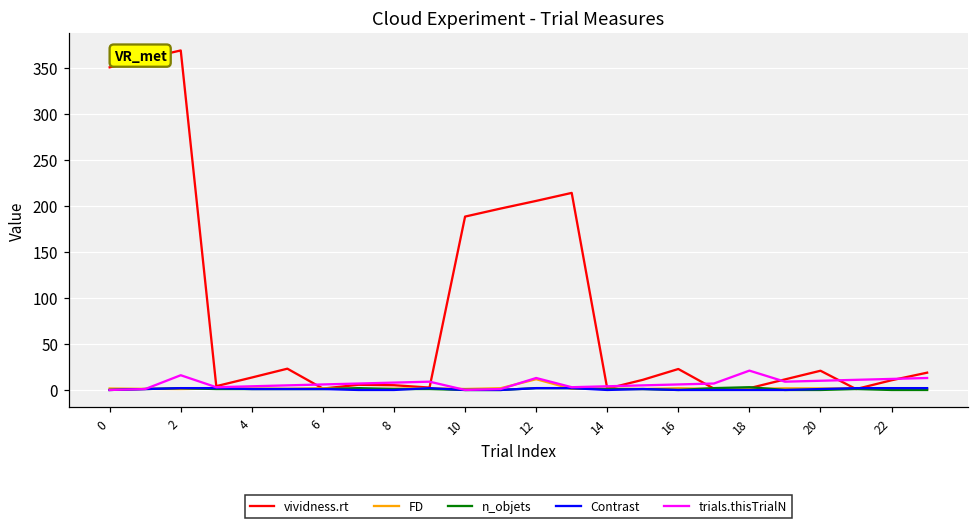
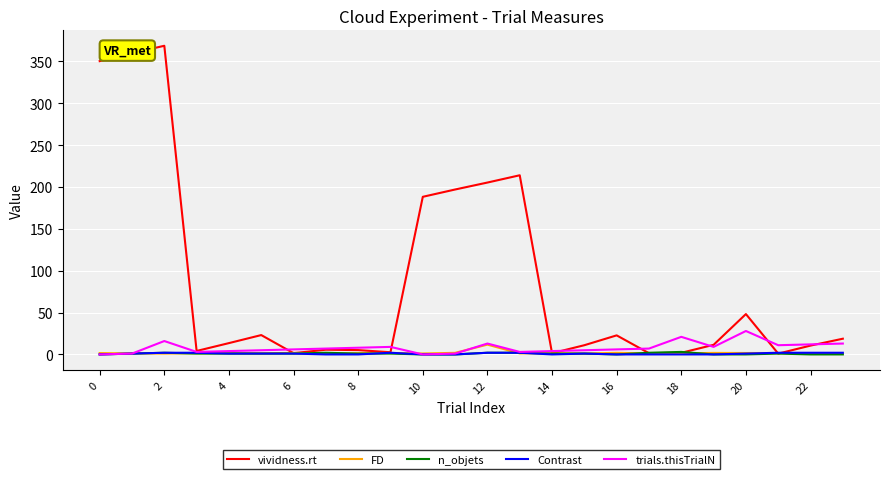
  {
    "vividness.rt": {
      "0": 350,
      "2": 370,
      "4": 10,
      "10": 190,
      "12": 210,
      "16": 20,
-     "20": 20
+     "20": 50
    },
    "trials.thisTrialN": {
      "2": 20,
      "6": 10,
      "16": 10,
      "18": 20,
-     "20": 10
+     "20": 30
    }
  }
